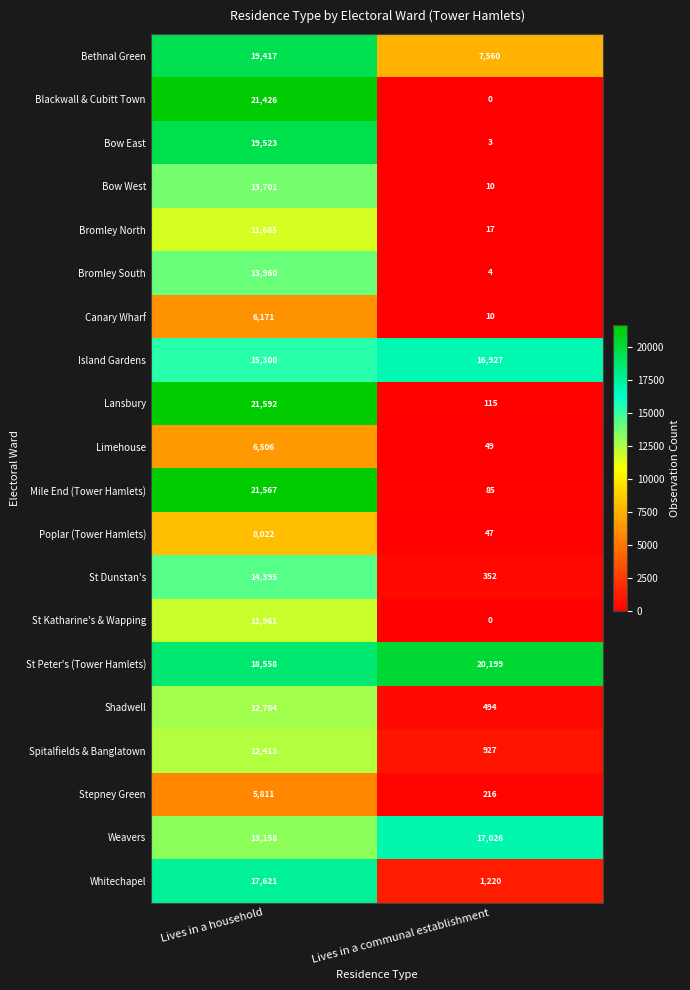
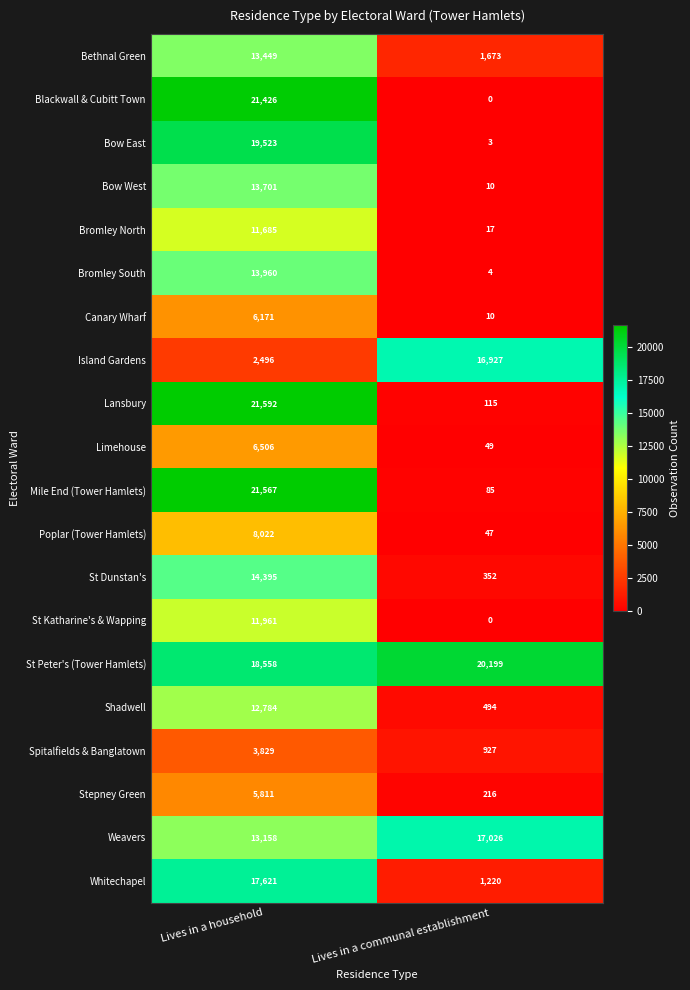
  {
    "Bethnal Green": {
-     "Lives in a household": "19,417",
-     "Lives in a communal establishment": "7,560"
+     "Lives in a household": "13,449",
+     "Lives in a communal establishment": "1,673"
    },
    "Blackwall & Cubitt Town": {
      "Lives in a household": "21,426",
      "Lives in a communal establishment": "0"
    },
    "Bow East": {
      "Lives in a household": "19,523",
      "Lives in a communal establishment": "3"
    },
    "Bow West": {
      "Lives in a household": "13,701",
      "Lives in a communal establishment": "10"
    },
    "Bromley North": {
      "Lives in a household": "11,685",
      "Lives in a communal establishment": "17"
    },
    "Bromley South": {
      "Lives in a household": "13,960",
      "Lives in a communal establishment": "4"
    },
    "Canary Wharf": {
      "Lives in a household": "6,171",
      "Lives in a communal establishment": "10"
    },
    "Island Gardens": {
-     "Lives in a household": "15,300",
+     "Lives in a household": "2,496",
      "Lives in a communal establishment": "16,927"
    },
    "Lansbury": {
      "Lives in a household": "21,592",
      "Lives in a communal establishment": "115"
    },
    "Limehouse": {
      "Lives in a household": "6,506",
      "Lives in a communal establishment": "49"
    },
    "Mile End (Tower Hamlets)": {
      "Lives in a household": "21,567",
      "Lives in a communal establishment": "85"
    },
    "Poplar (Tower Hamlets)": {
      "Lives in a household": "8,022",
      "Lives in a communal establishment": "47"
    },
    "St Dunstan's": {
      "Lives in a household": "14,395",
      "Lives in a communal establishment": "352"
    },
    "St Katharine's & Wapping": {
      "Lives in a household": "11,961",
      "Lives in a communal establishment": "0"
    },
    "St Peter's (Tower Hamlets)": {
      "Lives in a household": "18,558",
      "Lives in a communal establishment": "20,199"
    },
    "Shadwell": {
      "Lives in a household": "12,784",
      "Lives in a communal establishment": "494"
    },
    "Spitalfields & Banglatown": {
-     "Lives in a household": "12,413",
+     "Lives in a household": "3,829",
      "Lives in a communal establishment": "927"
    },
    "Stepney Green": {
      "Lives in a household": "5,811",
      "Lives in a communal establishment": "216"
    },
    "Weavers": {
      "Lives in a household": "13,158",
      "Lives in a communal establishment": "17,026"
    },
    "Whitechapel": {
      "Lives in a household": "17,621",
      "Lives in a communal establishment": "1,220"
    }
  }
